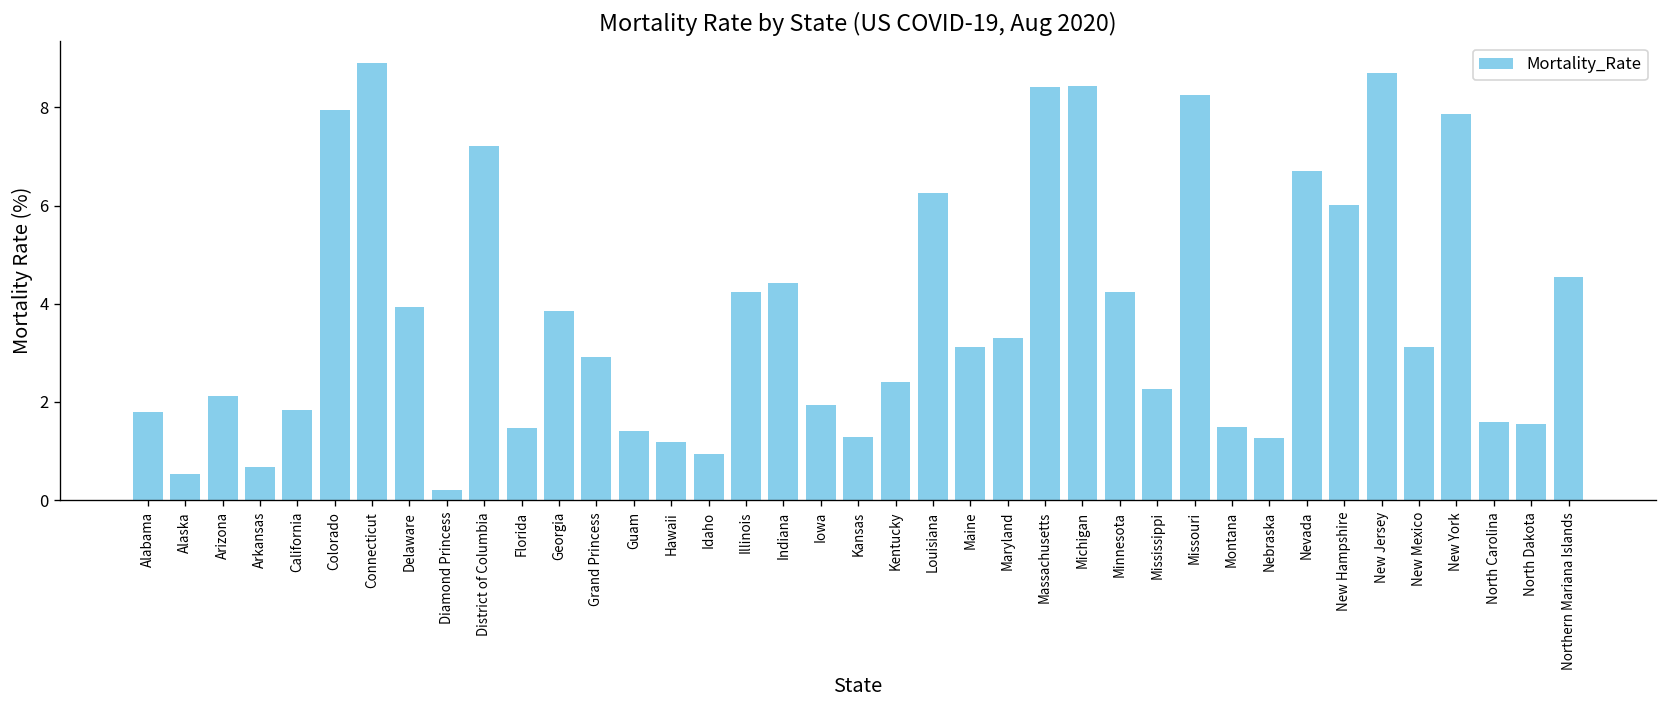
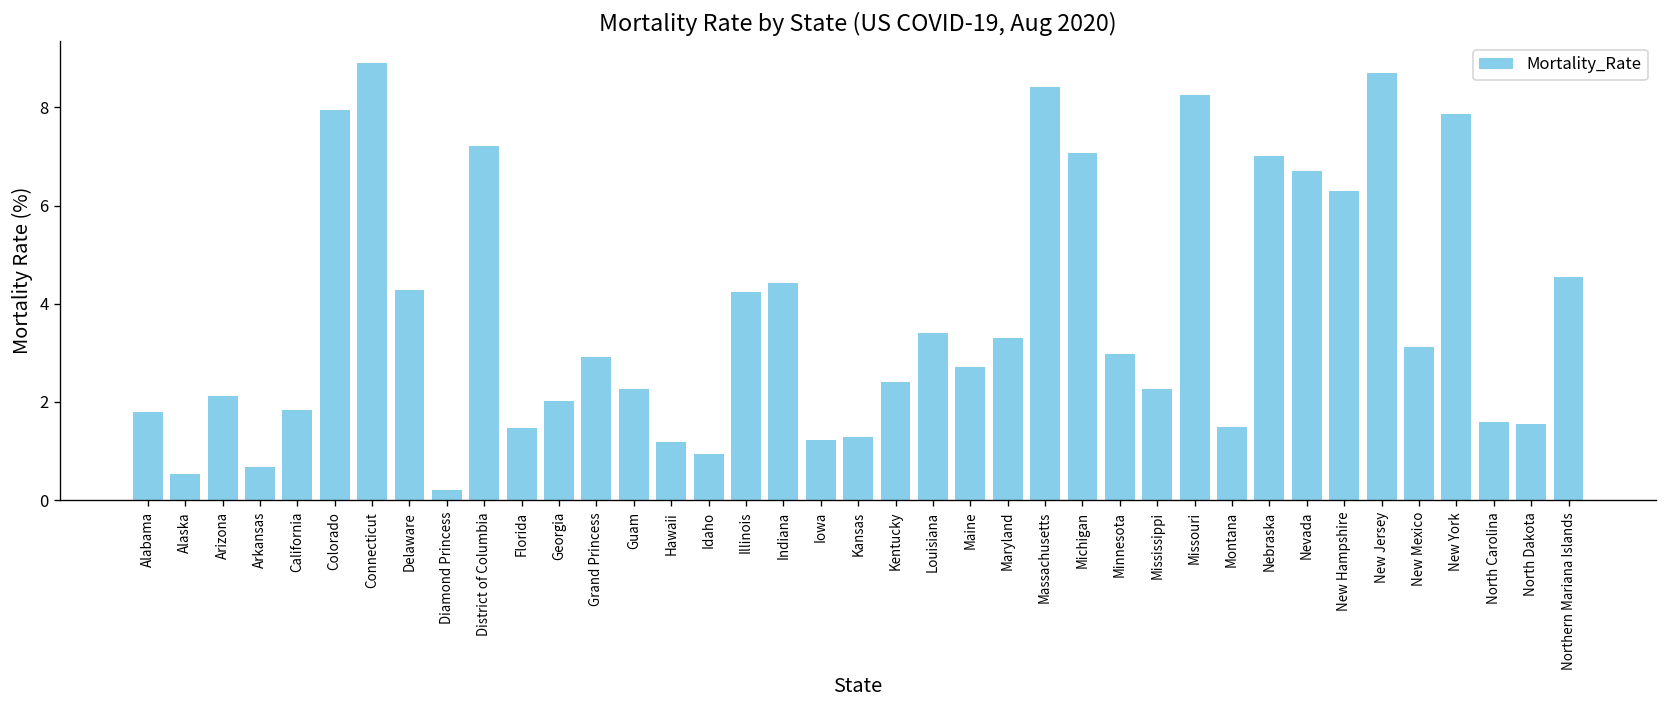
  {
    "Alabama": 1.8,
    "Alaska": 0.5,
    "Arizona": 2.1,
    "Arkansas": 0.7,
    "California": 1.8,
    "Colorado": 8.0,
    "Connecticut": 8.9,
-   "Delaware": 3.9,
+   "Delaware": 4.3,
    "Diamond Princess": 0.2,
    "District of Columbia": 7.2,
    "Florida": 1.5,
-   "Georgia": 3.9,
+   "Georgia": 2.0,
    "Grand Princess": 2.9,
-   "Guam": 1.4,
+   "Guam": 2.3,
    "Hawaii": 1.2,
    "Idaho": 0.9,
    "Illinois": 4.2,
    "Indiana": 4.4,
-   "Iowa": 1.9,
+   "Iowa": 1.2,
    "Kansas": 1.3,
    "Kentucky": 2.4,
-   "Louisiana": 6.2,
-   "Maine": 3.1,
+   "Louisiana": 3.4,
+   "Maine": 2.7,
    "Maryland": 3.3,
    "Massachusetts": 8.4,
-   "Michigan": 8.4,
-   "Minnesota": 4.2,
+   "Michigan": 7.1,
+   "Minnesota": 3.0,
    "Mississippi": 2.3,
    "Missouri": 8.2,
    "Montana": 1.5,
-   "Nebraska": 1.3,
+   "Nebraska": 7.0,
    "Nevada": 6.7,
-   "New Hampshire": 6.0,
+   "New Hampshire": 6.3,
    "New Jersey": 8.7,
    "New Mexico": 3.1,
    "New York": 7.9,
    "North Carolina": 1.6,
    "North Dakota": 1.6,
    "Northern Mariana Islands": 4.5
  }
